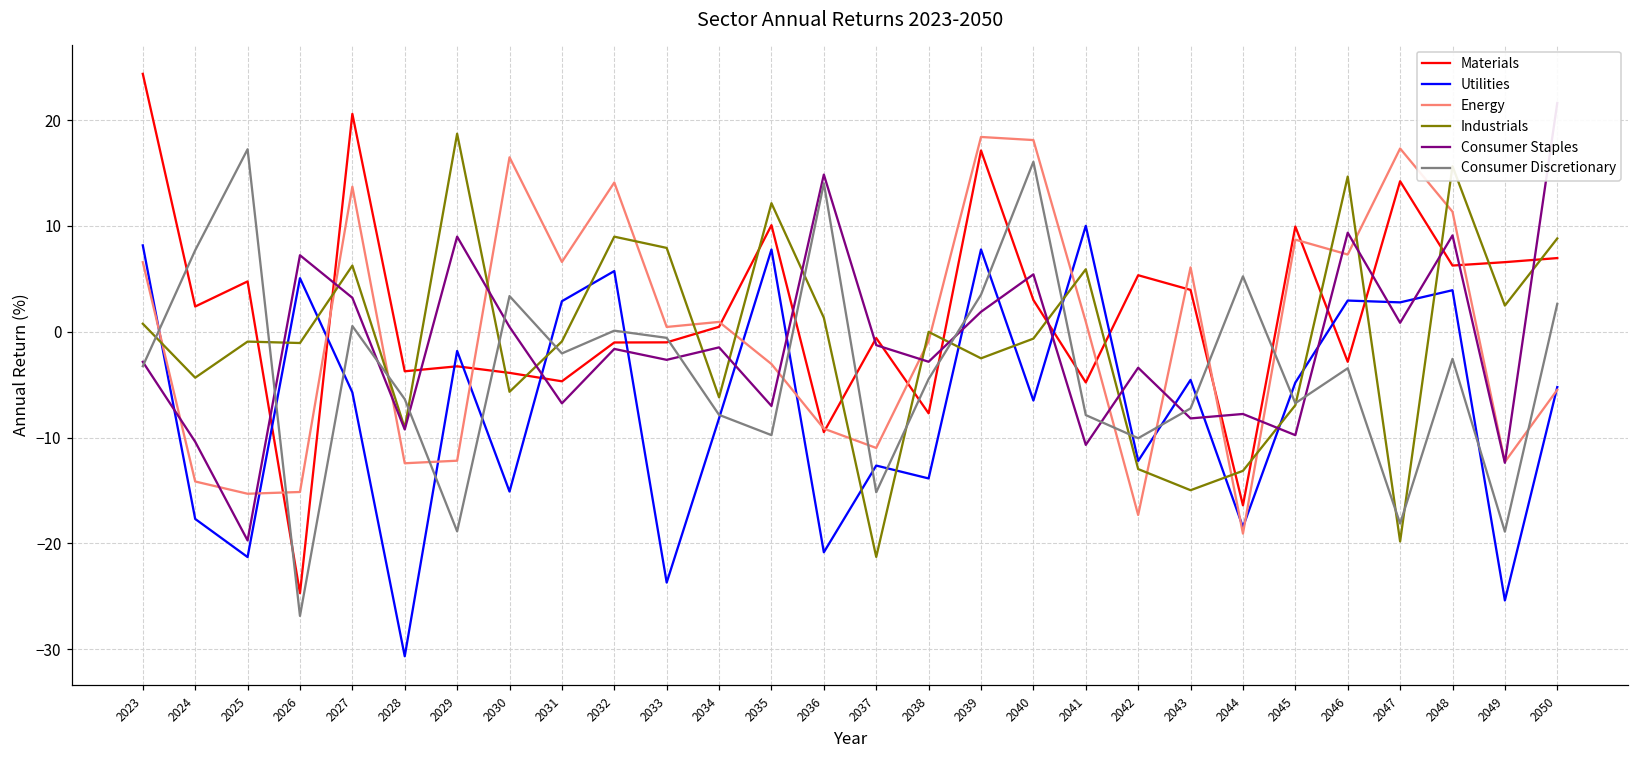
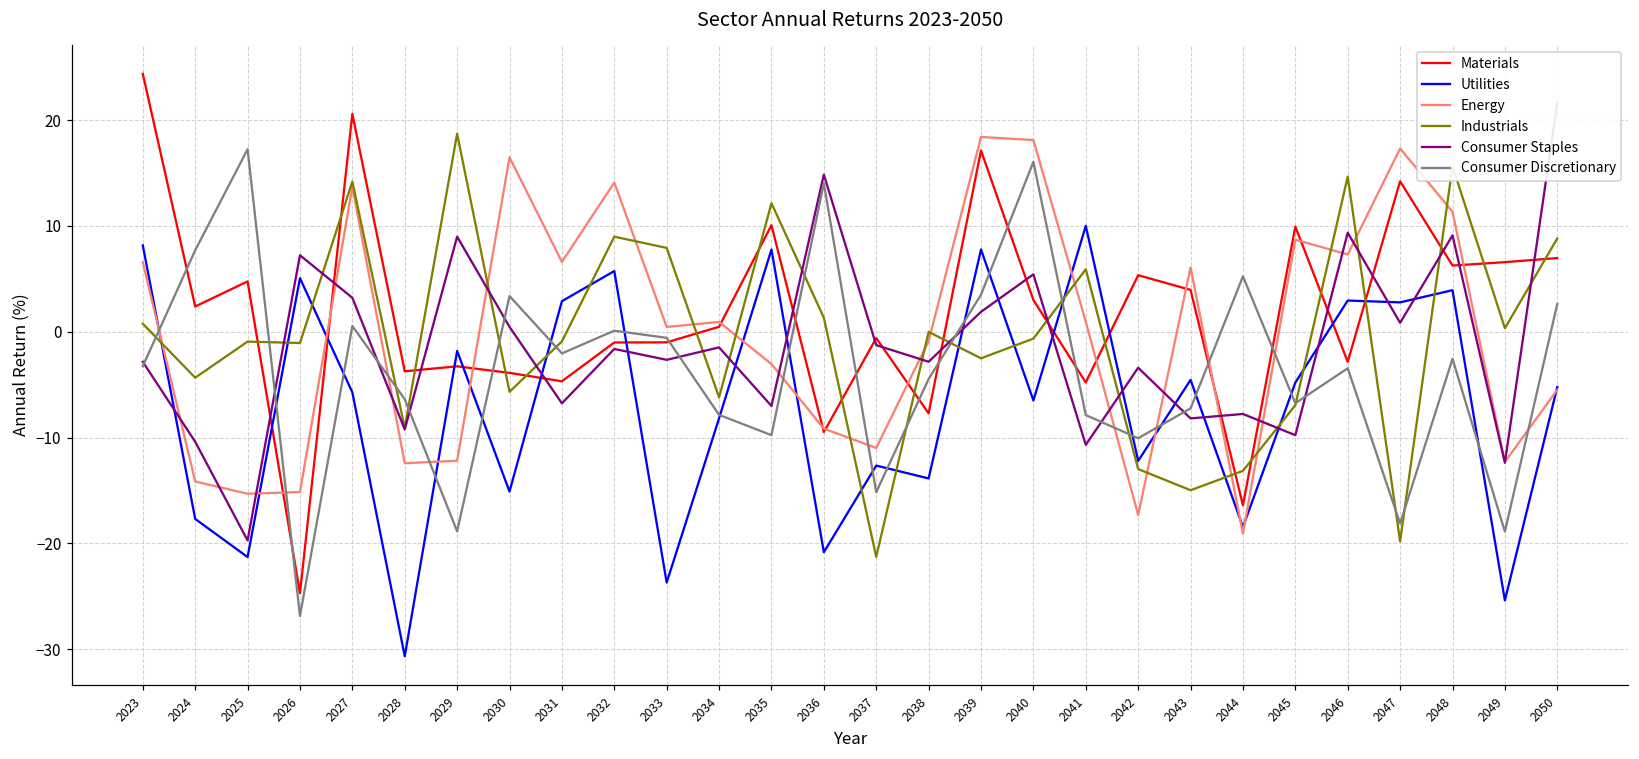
  {
    "Materials": {
      "2023": 24,
      "2024": 2,
      "2025": 5,
      "2026": -25,
      "2027": 21,
      "2028": -4,
      "2029": -3,
      "2030": -4,
      "2031": -5,
      "2032": -1,
      "2033": -1,
      "2034": 0,
      "2035": 10,
      "2036": -9,
      "2037": -1,
      "2038": -8,
      "2039": 17,
      "2040": 3,
      "2041": -5,
      "2042": 5,
      "2043": 4,
      "2044": -16,
      "2045": 10,
      "2046": -3,
      "2047": 14,
      "2048": 6,
      "2049": 7,
      "2050": 7
    },
    "Utilities": {
      "2023": 8,
      "2024": -18,
      "2025": -21,
      "2026": 5,
      "2027": -6,
      "2028": -31,
      "2029": -2,
      "2030": -15,
      "2031": 3,
      "2032": 6,
      "2033": -24,
      "2034": -8,
      "2035": 8,
      "2036": -21,
      "2037": -13,
      "2038": -14,
      "2039": 8,
      "2040": -6,
      "2041": 10,
      "2042": -12,
      "2043": -5,
      "2044": -18,
      "2045": -5,
      "2046": 3,
      "2047": 3,
      "2048": 4,
      "2049": -25
    },
    "Energy": {
      "2023": 7,
      "2024": -14,
      "2025": -15,
      "2026": -15,
      "2027": 14,
      "2028": -12,
      "2029": -12,
      "2030": 16,
      "2031": 7,
      "2032": 14,
      "2033": 0,
      "2034": 1,
      "2035": -3,
      "2036": -9,
      "2037": -11,
      "2038": -1,
      "2039": 18,
      "2040": 18,
      "2041": 1,
      "2042": -17,
      "2043": 6,
      "2044": -19,
      "2045": 9,
      "2046": 7,
      "2047": 17,
      "2048": 11
    },
    "Industrials": {
      "2023": 1,
      "2024": -4,
      "2025": -1,
      "2026": -1,
-     "2027": 6,
+     "2027": 14,
      "2029": 19,
      "2030": -6,
      "2031": -1,
      "2032": 9,
      "2033": 8,
      "2034": -6,
      "2035": 12,
      "2036": 1,
      "2037": -21,
      "2038": 0,
      "2039": -3,
      "2040": -1,
      "2041": 6,
      "2042": -13,
      "2043": -15,
      "2044": -13,
      "2046": 15,
      "2047": -20,
-     "2049": 2,
+     "2049": 0,
      "2050": 9
    },
    "Consumer Staples": {
      "2023": -3,
      "2024": -10,
      "2025": -20,
      "2026": 7,
      "2027": 3,
      "2029": 9,
      "2030": 0,
      "2031": -7,
      "2032": -2,
      "2033": -3,
      "2034": -1,
      "2035": -7,
      "2036": 15,
      "2037": -1,
      "2038": -3,
      "2039": 2,
      "2040": 5,
      "2041": -11,
      "2042": -3,
      "2043": -8,
      "2044": -8,
      "2045": -10,
      "2046": 9,
      "2047": 1,
      "2048": 9
    },
    "Consumer Discretionary": {
      "2023": -3,
      "2024": 8,
      "2025": 17,
      "2026": -27,
      "2027": 1,
      "2028": -6,
      "2029": -19,
      "2030": 3,
      "2031": -2,
      "2032": 0,
      "2033": -1,
      "2034": -8,
      "2035": -10,
      "2036": 14,
      "2037": -15,
      "2038": -4,
      "2039": 4,
      "2040": 16,
      "2041": -8,
      "2042": -10,
      "2043": -7,
      "2044": 5,
      "2046": -3,
      "2047": -18,
      "2048": -3,
      "2049": -19,
      "2050": 3
    }
  }
